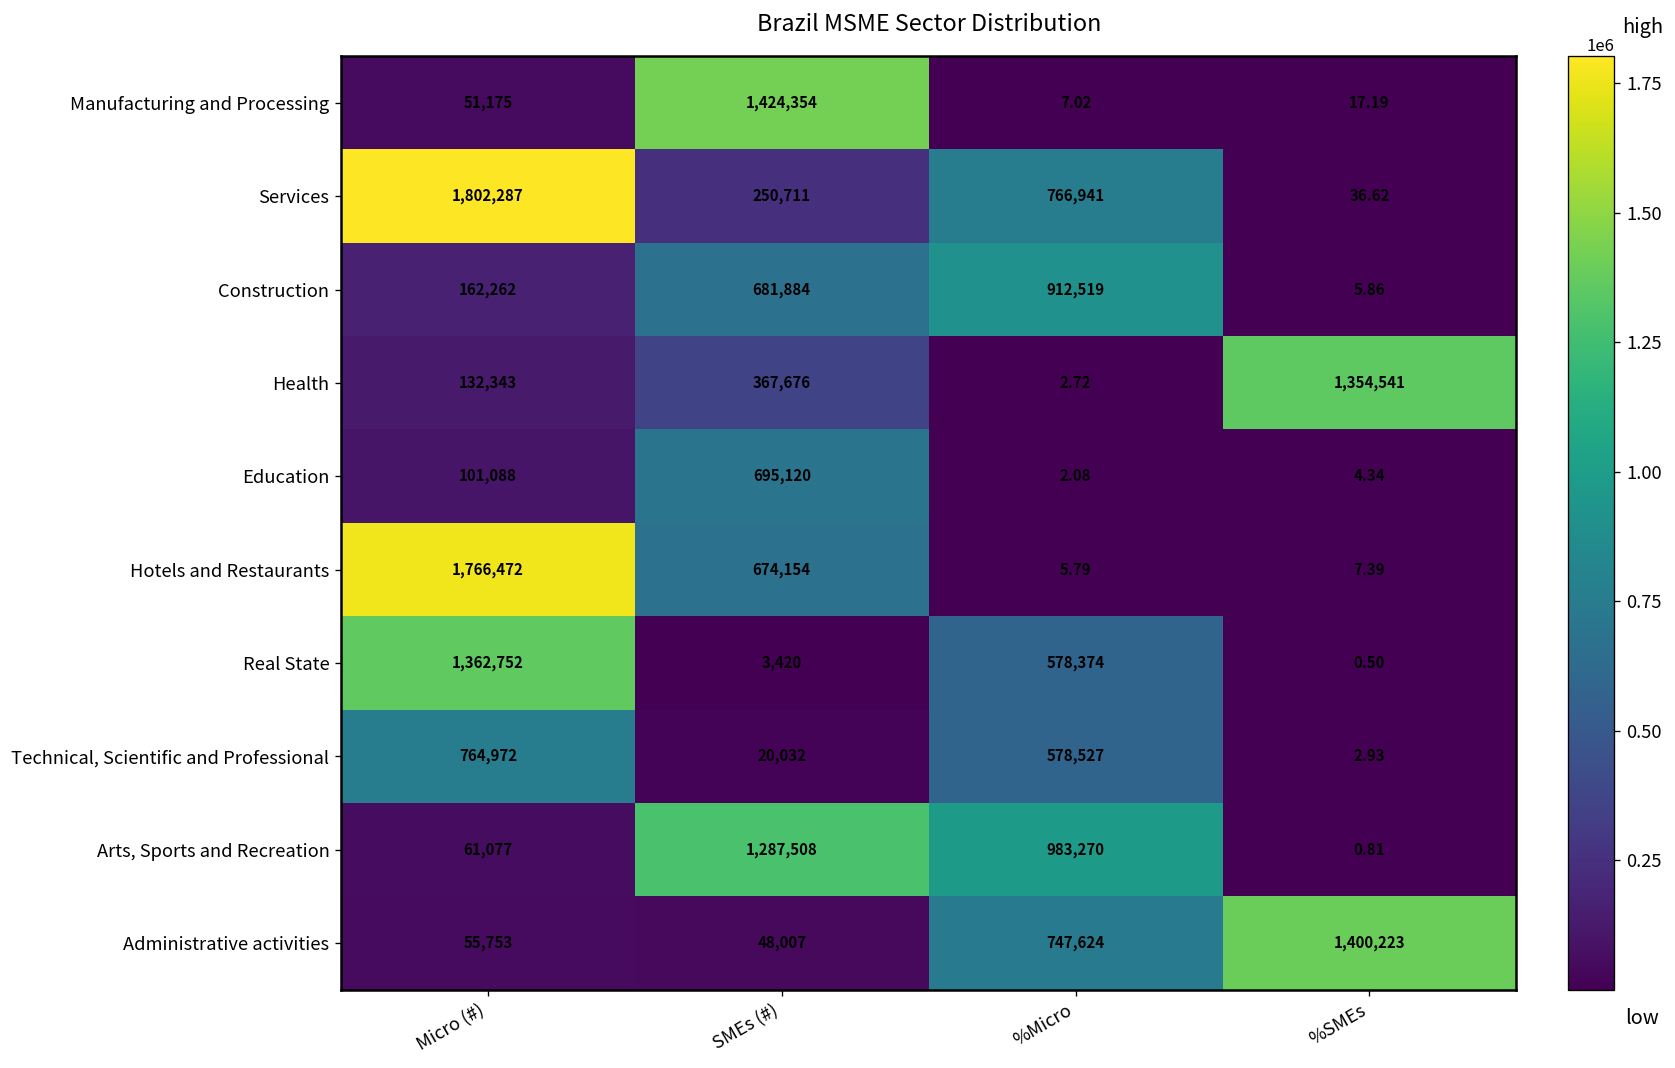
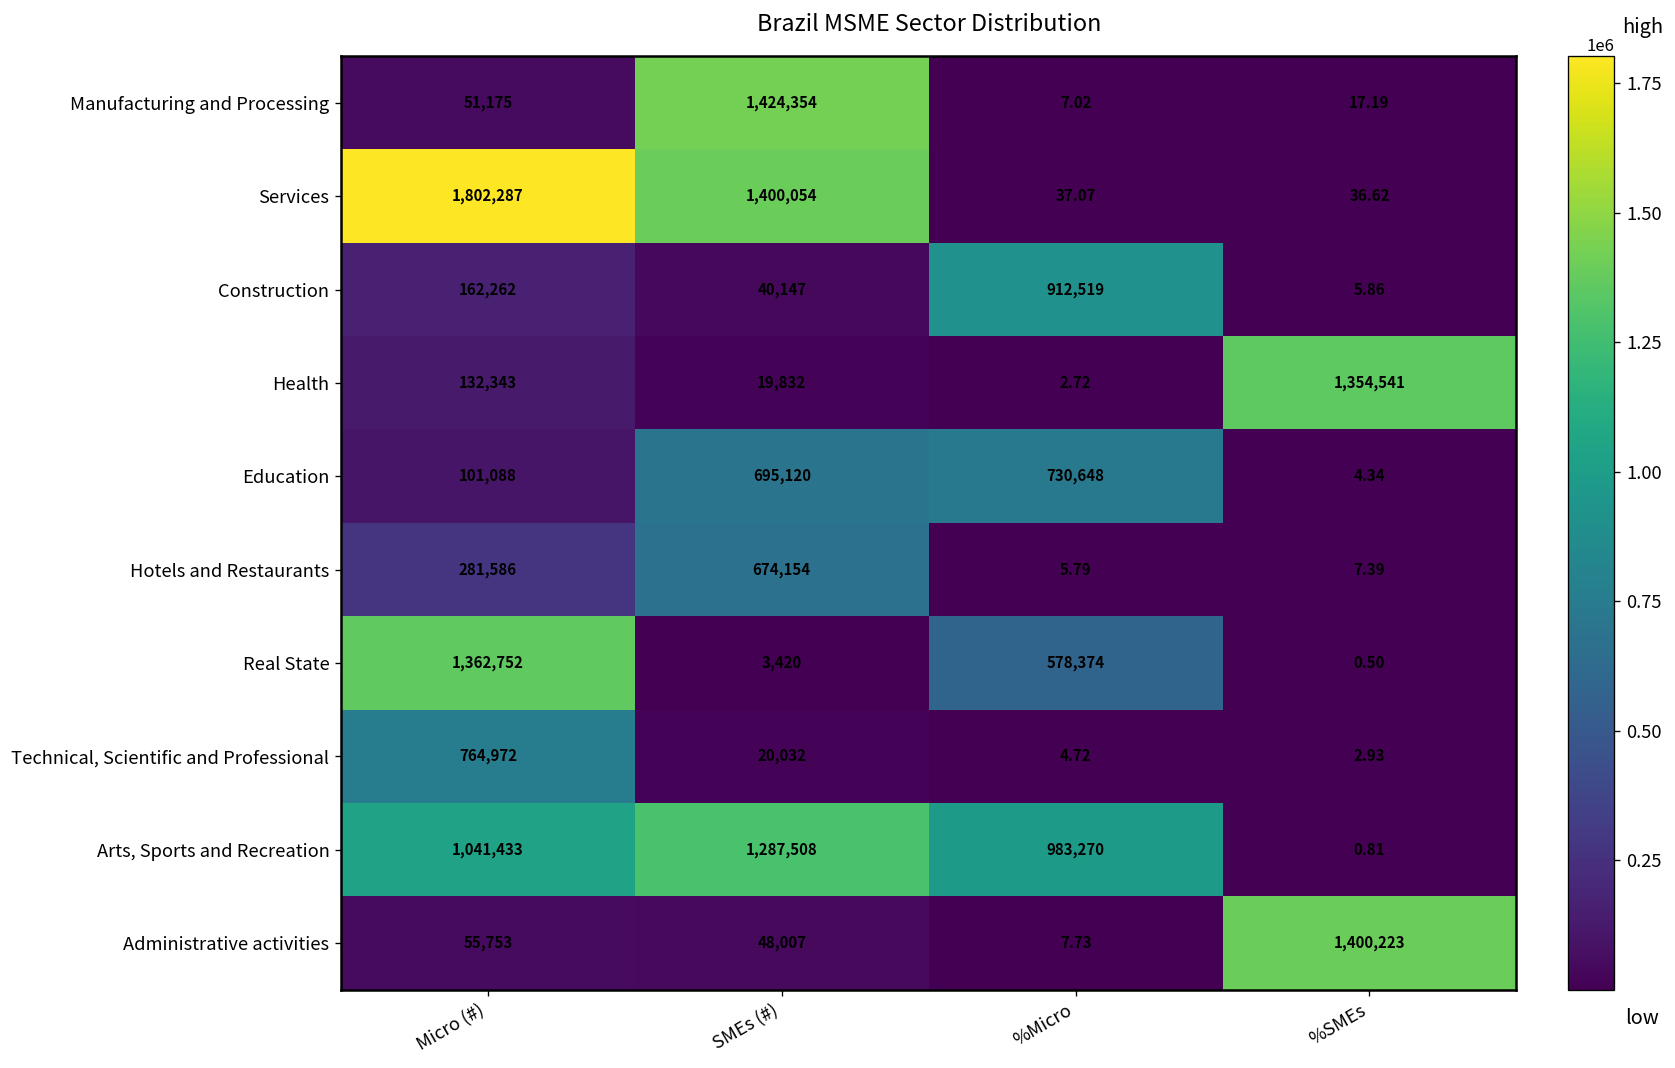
  {
    "Manufacturing and Processing": {
      "Micro (#)": "51,175",
      "SMEs (#)": "1,424,354",
      "%Micro": "7.02",
      "%SMEs": "17.19"
    },
    "Services": {
      "Micro (#)": "1,802,287",
-     "SMEs (#)": "250,711",
-     "%Micro": "766,941",
+     "SMEs (#)": "1,400,054",
+     "%Micro": "37.07",
      "%SMEs": "36.62"
    },
    "Construction": {
      "Micro (#)": "162,262",
-     "SMEs (#)": "681,884",
+     "SMEs (#)": "40,147",
      "%Micro": "912,519",
      "%SMEs": "5.86"
    },
    "Health": {
      "Micro (#)": "132,343",
-     "SMEs (#)": "367,676",
+     "SMEs (#)": "19,832",
      "%Micro": "2.72",
      "%SMEs": "1,354,541"
    },
    "Education": {
      "Micro (#)": "101,088",
      "SMEs (#)": "695,120",
-     "%Micro": "2.08",
+     "%Micro": "730,648",
      "%SMEs": "4.34"
    },
    "Hotels and Restaurants": {
-     "Micro (#)": "1,766,472",
+     "Micro (#)": "281,586",
      "SMEs (#)": "674,154",
      "%Micro": "5.79",
      "%SMEs": "7.39"
    },
    "Real State": {
      "Micro (#)": "1,362,752",
      "SMEs (#)": "3,420",
      "%Micro": "578,374",
      "%SMEs": "0.50"
    },
    "Technical, Scientific and Professional": {
      "Micro (#)": "764,972",
      "SMEs (#)": "20,032",
-     "%Micro": "578,527",
+     "%Micro": "4.72",
      "%SMEs": "2.93"
    },
    "Arts, Sports and Recreation": {
-     "Micro (#)": "61,077",
+     "Micro (#)": "1,041,433",
      "SMEs (#)": "1,287,508",
      "%Micro": "983,270",
      "%SMEs": "0.81"
    },
    "Administrative activities": {
      "Micro (#)": "55,753",
      "SMEs (#)": "48,007",
-     "%Micro": "747,624",
+     "%Micro": "7.73",
      "%SMEs": "1,400,223"
    }
  }
